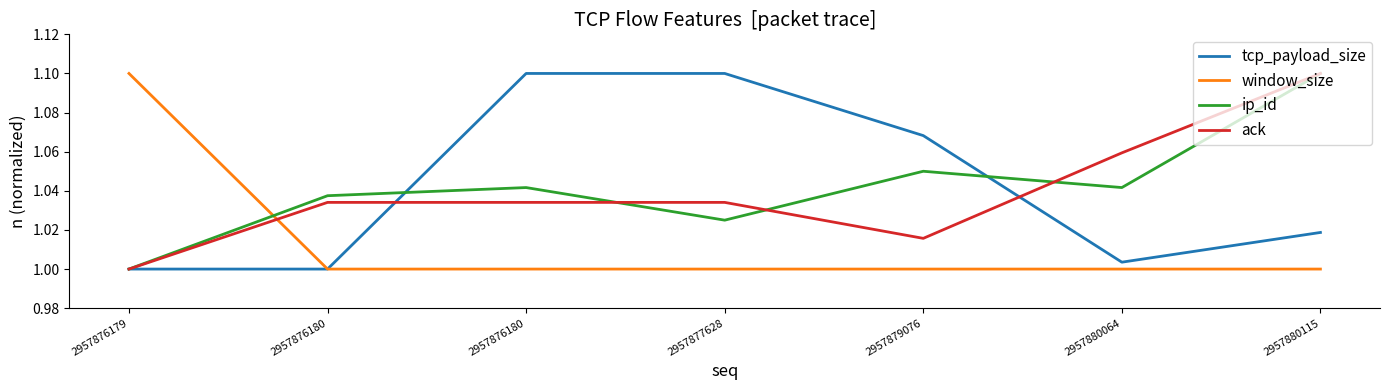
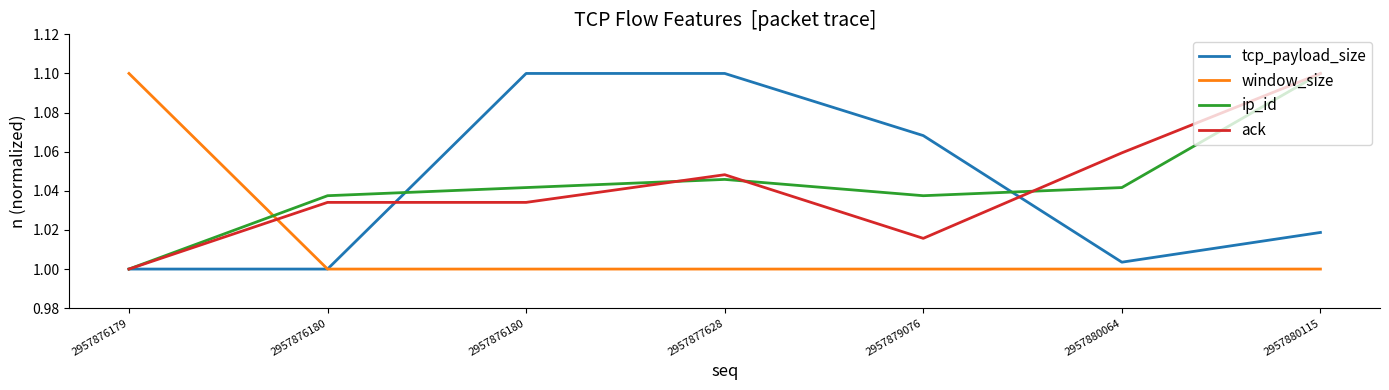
  {
    "tcp_payload_size": {
      "2957877628": 1.100,
      "2957879076": 1.068,
      "2957880064": 1.004,
      "2957880115": 1.019
    },
    "window_size": {
      "2957876179": 1.100,
      "2957877628": 1.000,
      "2957879076": 1.000,
      "2957880064": 1.000,
      "2957880115": 1.000
    },
    "ip_id": {
-     "2957877628": 1.025,
-     "2957879076": 1.050,
+     "2957877628": 1.046,
+     "2957879076": 1.038,
      "2957880064": 1.042
    },
    "ack": {
-     "2957877628": 1.034,
+     "2957877628": 1.048,
      "2957879076": 1.016,
      "2957880064": 1.059
    }
  }
